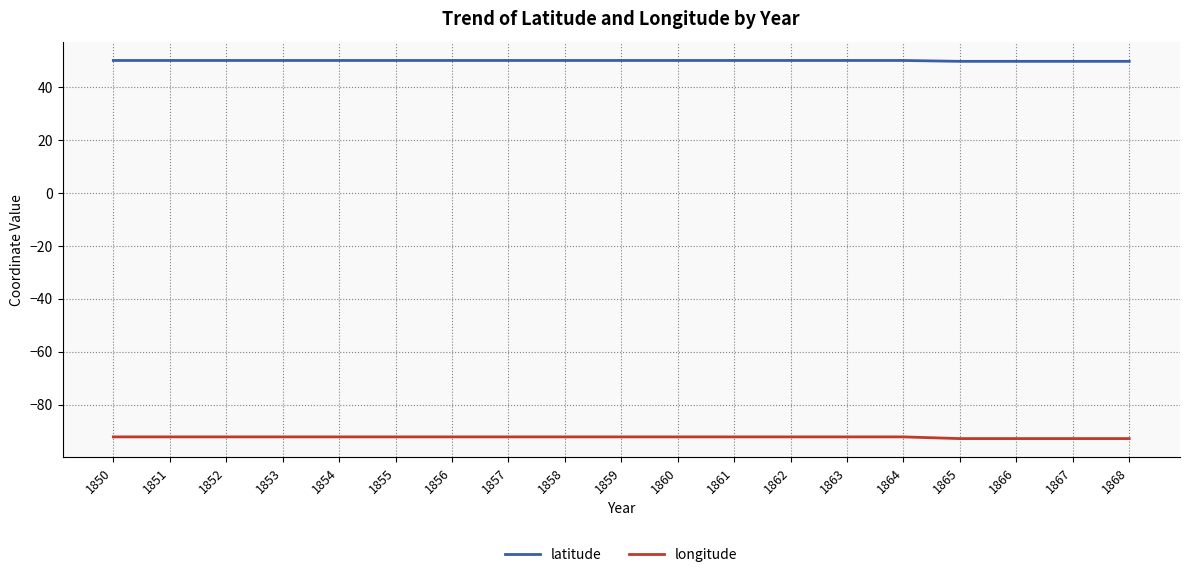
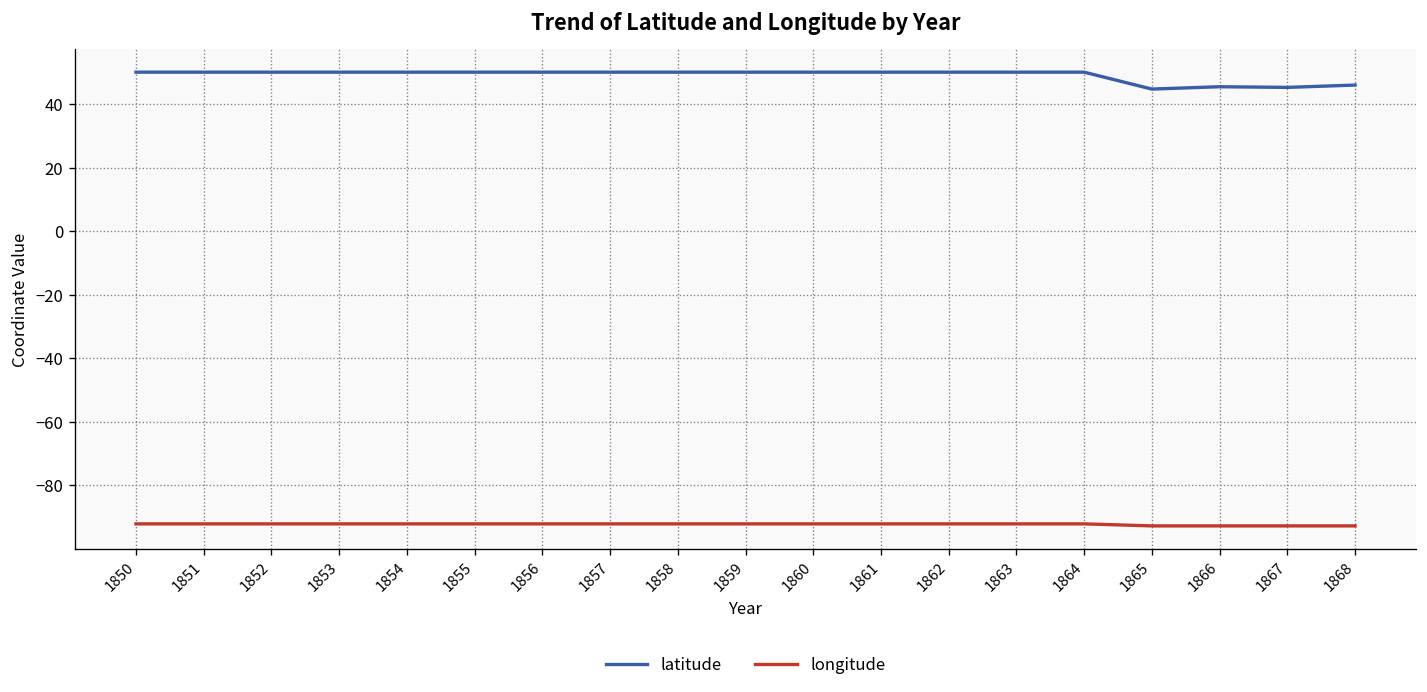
  {
    "latitude": {
      "1850": 50,
      "1851": 50,
      "1852": 50,
      "1853": 50,
      "1854": 50,
      "1855": 50,
      "1856": 50,
      "1857": 50,
      "1858": 50,
      "1859": 50,
      "1860": 50,
      "1861": 50,
      "1862": 50,
      "1863": 50,
      "1864": 50,
-     "1865": 50,
-     "1866": 50,
-     "1867": 50,
-     "1868": 50
+     "1865": 45,
+     "1866": 46,
+     "1867": 45,
+     "1868": 46
    },
    "longitude": {
      "1850": -92,
      "1851": -92,
      "1852": -92,
      "1853": -92,
      "1854": -92,
      "1855": -92,
      "1856": -92,
      "1857": -92,
      "1858": -92,
      "1859": -92,
      "1860": -92,
      "1861": -92,
      "1862": -92,
      "1863": -92,
      "1864": -92,
      "1865": -93,
      "1866": -93,
      "1867": -93,
      "1868": -93
    }
  }
